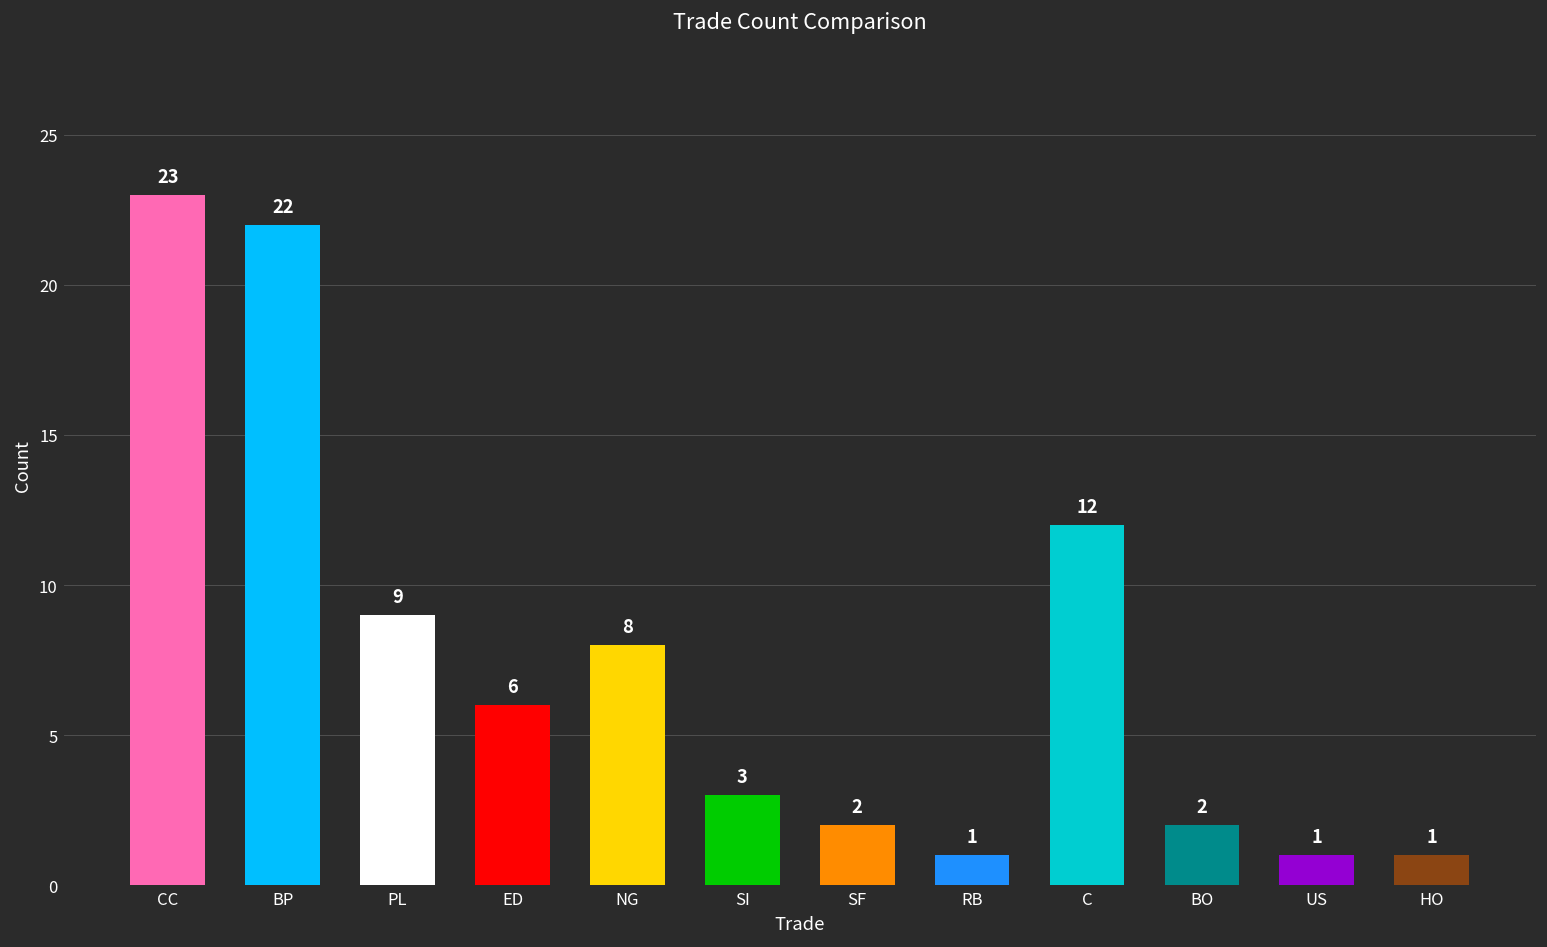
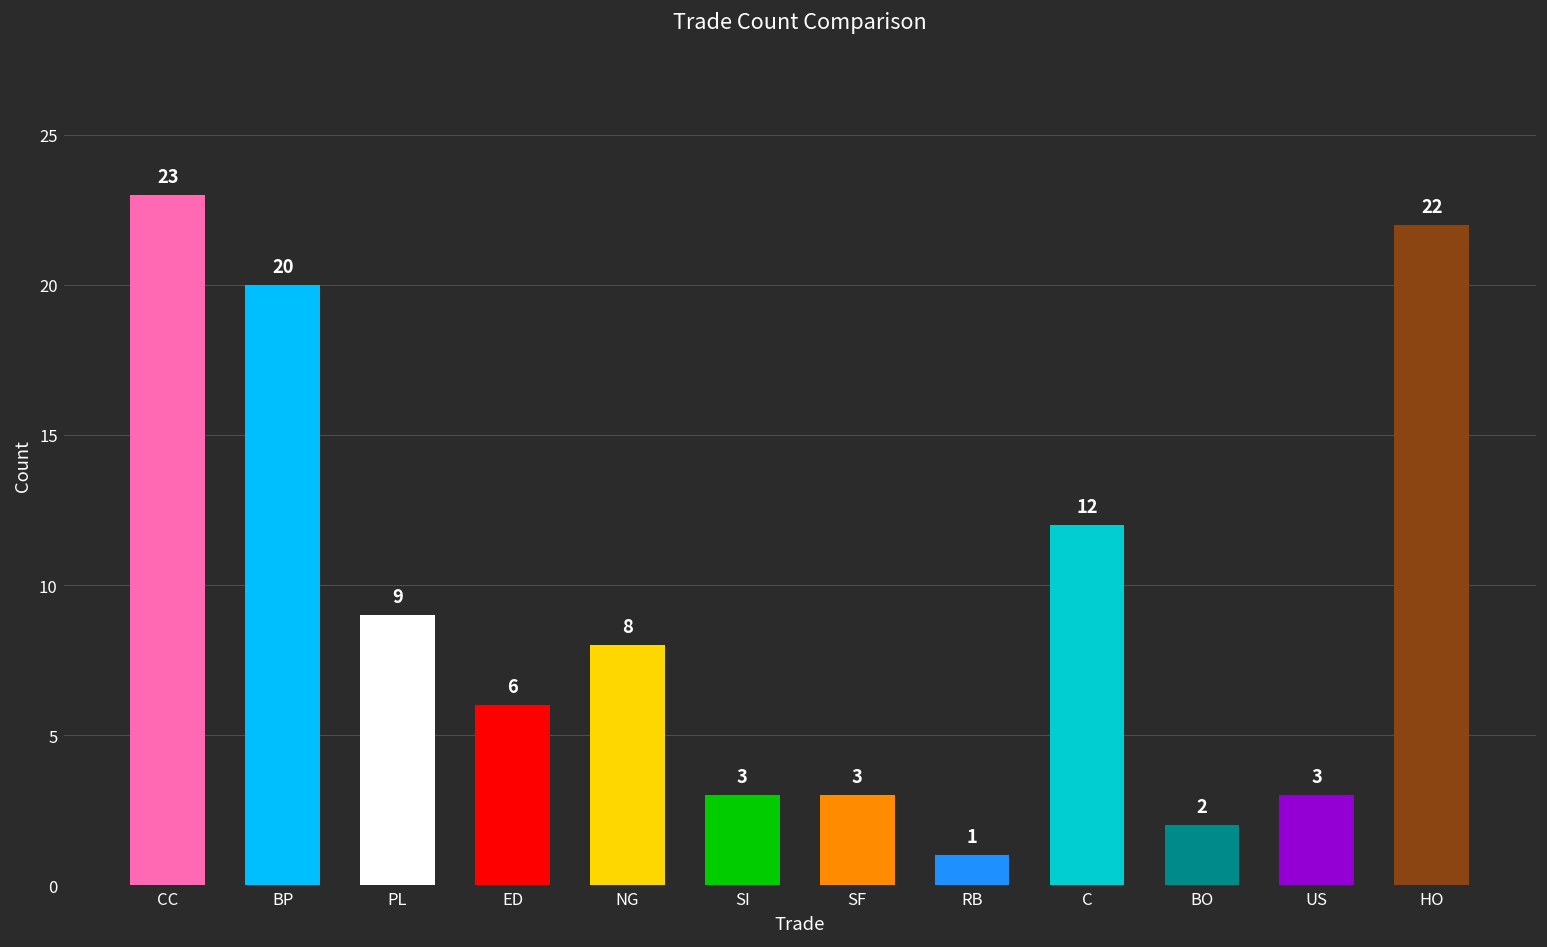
  {
    "CC": 23,
-   "BP": 22,
+   "BP": 20,
    "PL": 9,
    "ED": 6,
    "NG": 8,
    "SI": 3,
-   "SF": 2,
+   "SF": 3,
    "RB": 1,
    "C": 12,
    "BO": 2,
-   "US": 1,
-   "HO": 1
+   "US": 3,
+   "HO": 22
  }
